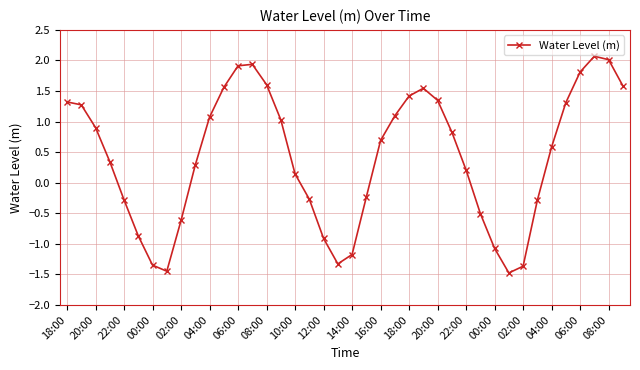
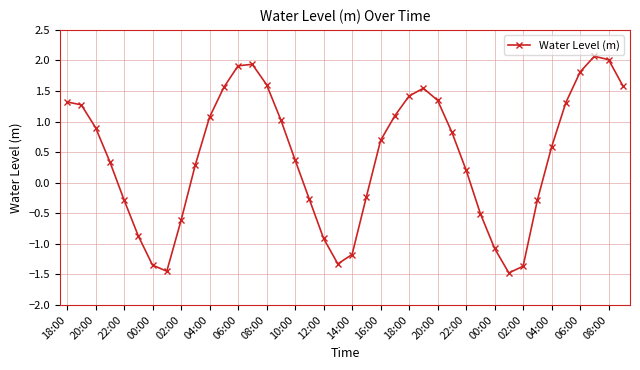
  {
-   "10:00": 0.1,
+   "10:00": 0.4,
    "12:00": -0.9,
    "14:00": -1.2,
    "16:00": 0.7
  }
